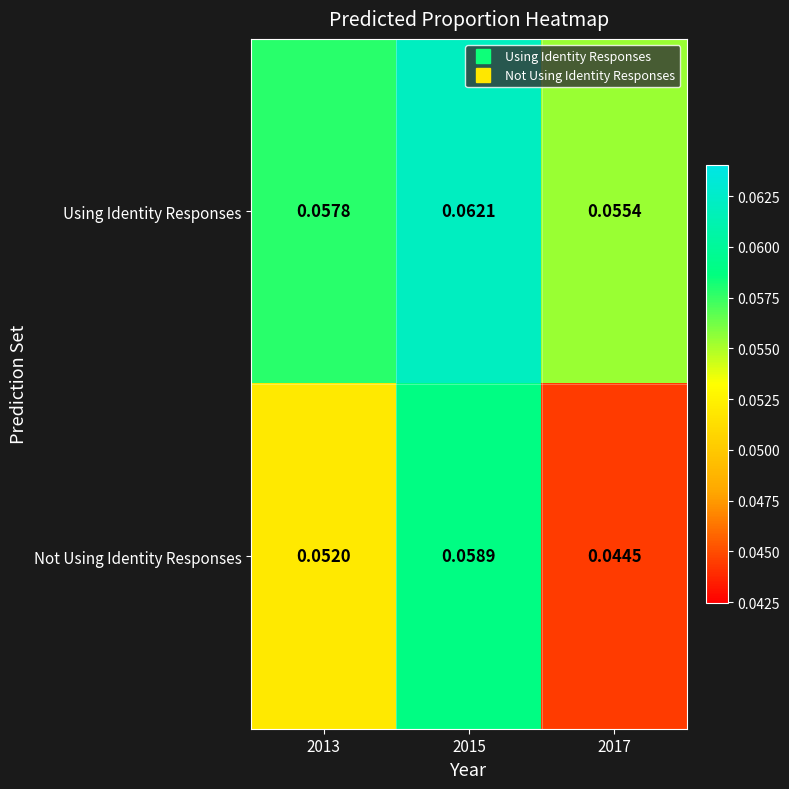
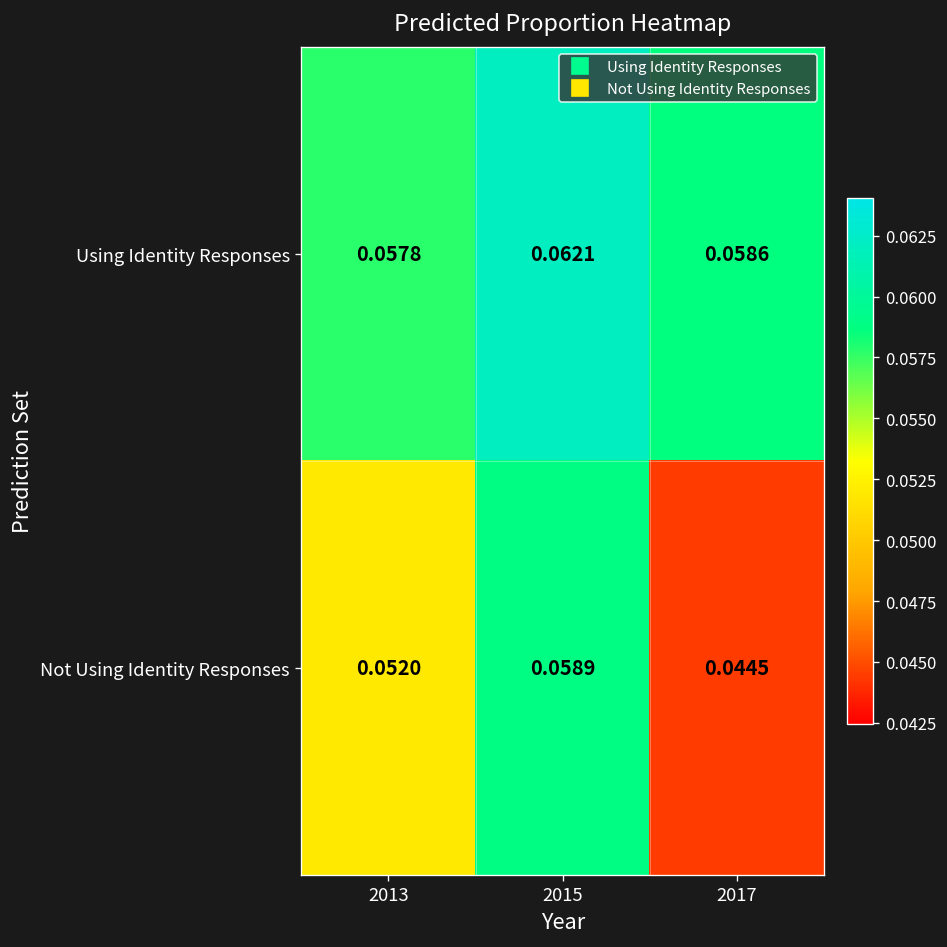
  {
    "Using Identity Responses": {
      "2013": 0.0578,
      "2015": 0.0621,
-     "2017": 0.0554
+     "2017": 0.0586
    },
    "Not Using Identity Responses": {
      "2013": 0.0520,
      "2015": 0.0589,
      "2017": 0.0445
    }
  }
